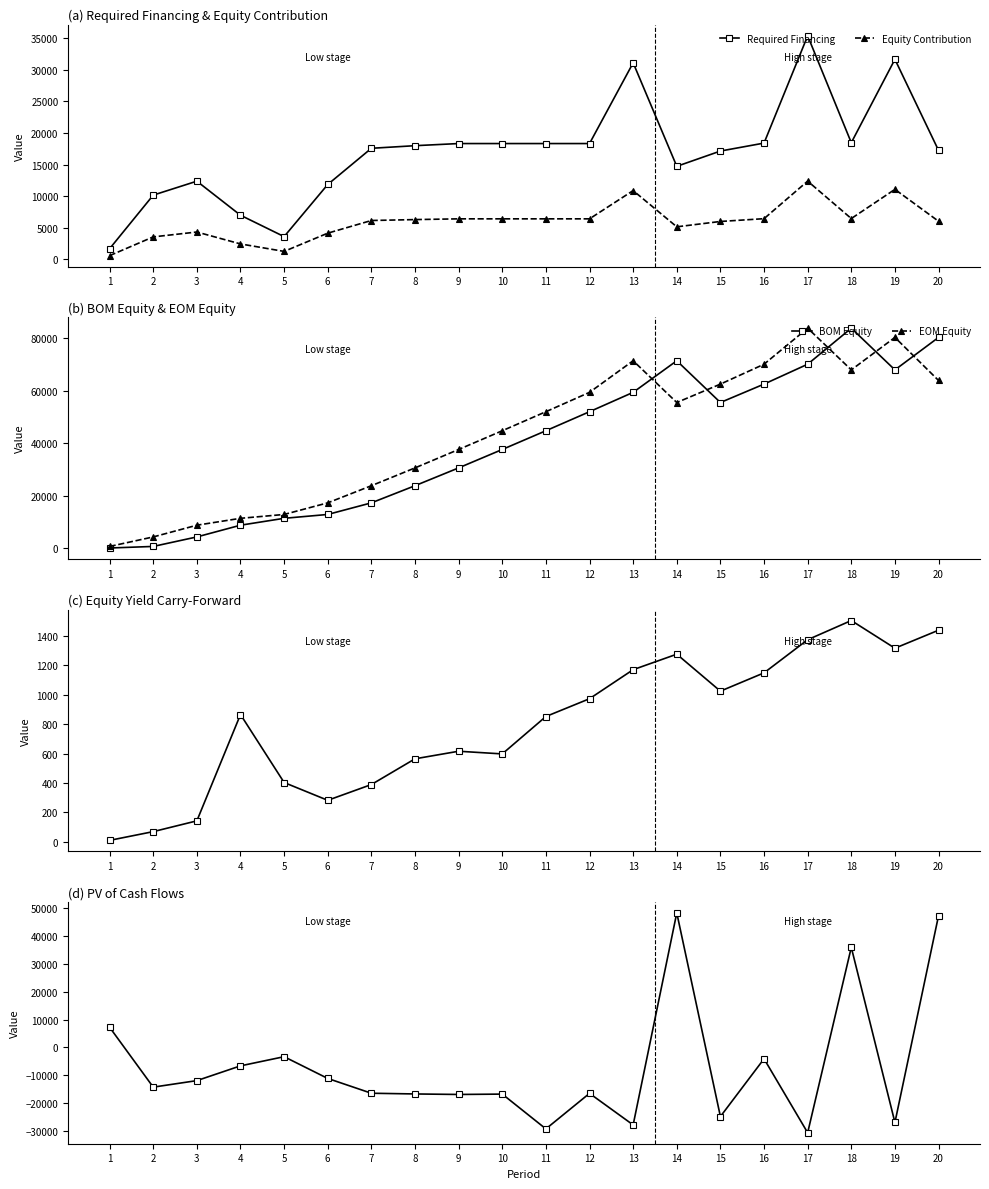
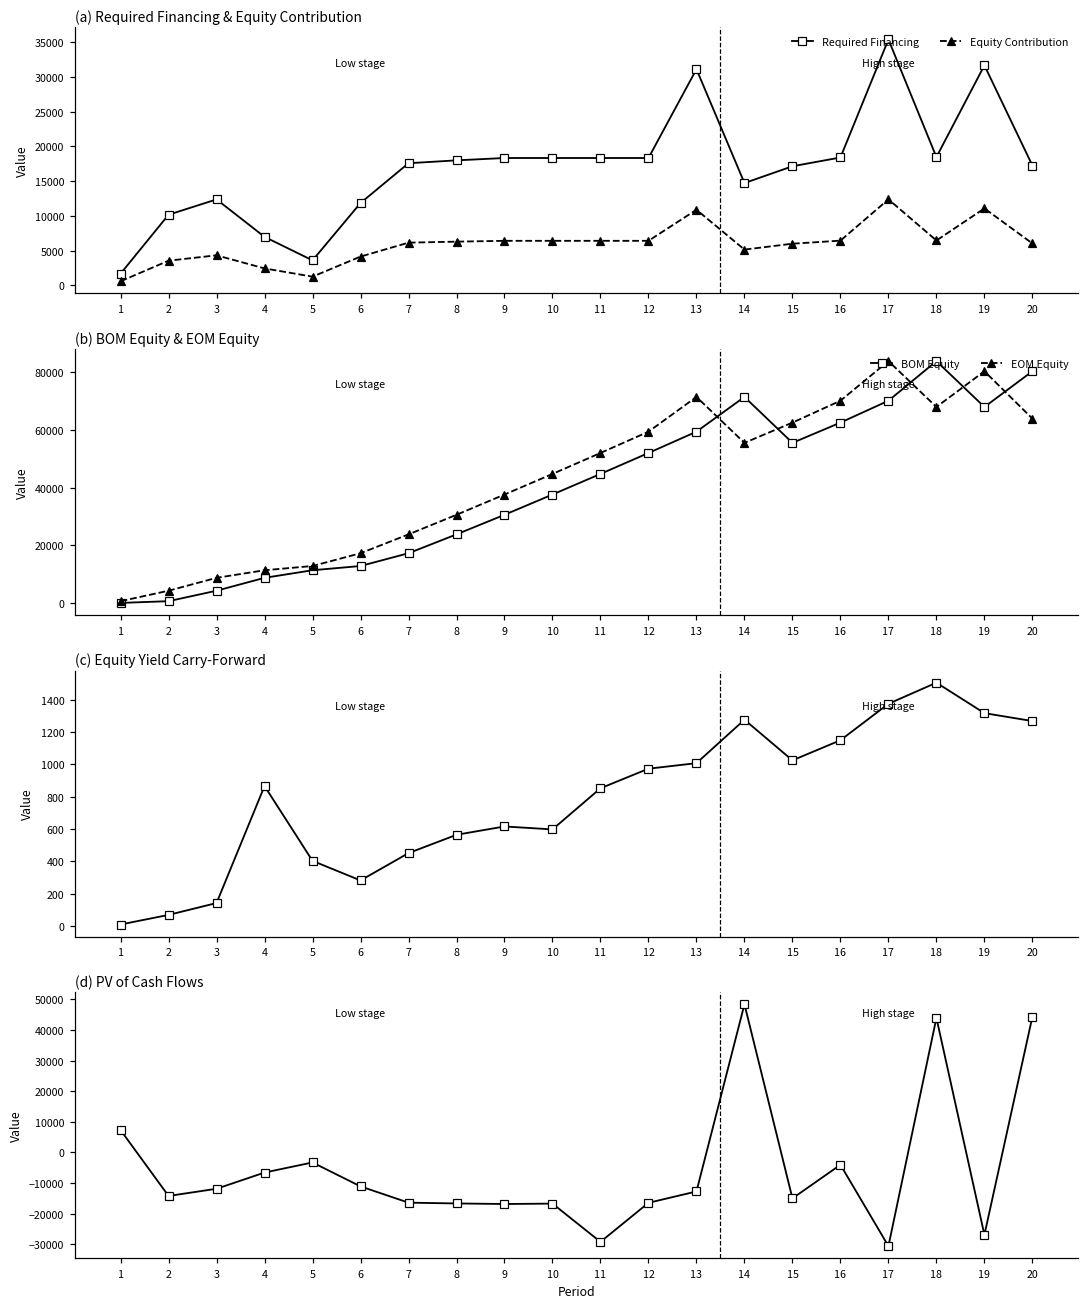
  {
    "(c) Equity Yield Carry-Forward": {
      "1": 10,
      "2": 70,
      "3": 140,
      "4": 870,
      "5": 400,
      "6": 280,
-     "7": 390,
+     "7": 450,
      "8": 560,
      "9": 620,
      "10": 600,
      "11": 850,
      "12": 970,
-     "13": 1170,
+     "13": 1010,
      "14": 1280,
      "15": 1030,
      "16": 1150,
      "17": 1380,
      "18": 1510,
      "19": 1320,
-     "20": 1440
+     "20": 1270
    },
    "(d) PV of Cash Flows": {
      "1": 7000,
      "2": -14000,
      "3": -12000,
      "4": -7000,
      "5": -3000,
      "6": -11000,
      "7": -16000,
      "8": -17000,
      "9": -17000,
      "10": -17000,
      "11": -29000,
      "12": -16000,
-     "13": -28000,
+     "13": -13000,
      "14": 48000,
-     "15": -25000,
+     "15": -15000,
      "16": -4000,
      "17": -31000,
-     "18": 36000,
+     "18": 44000,
      "19": -27000,
-     "20": 47000
+     "20": 44000
    }
  }
